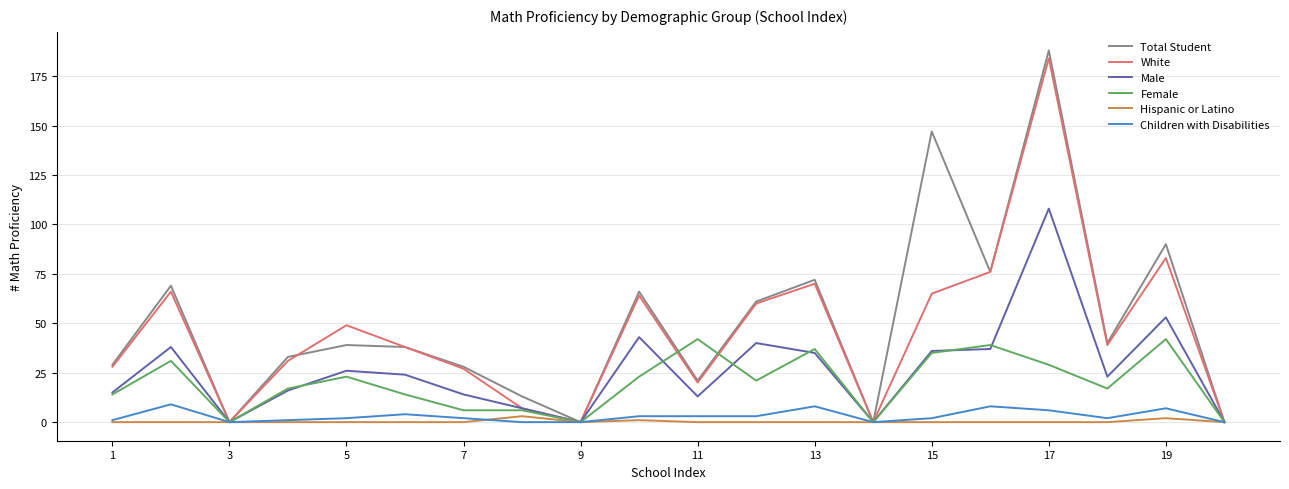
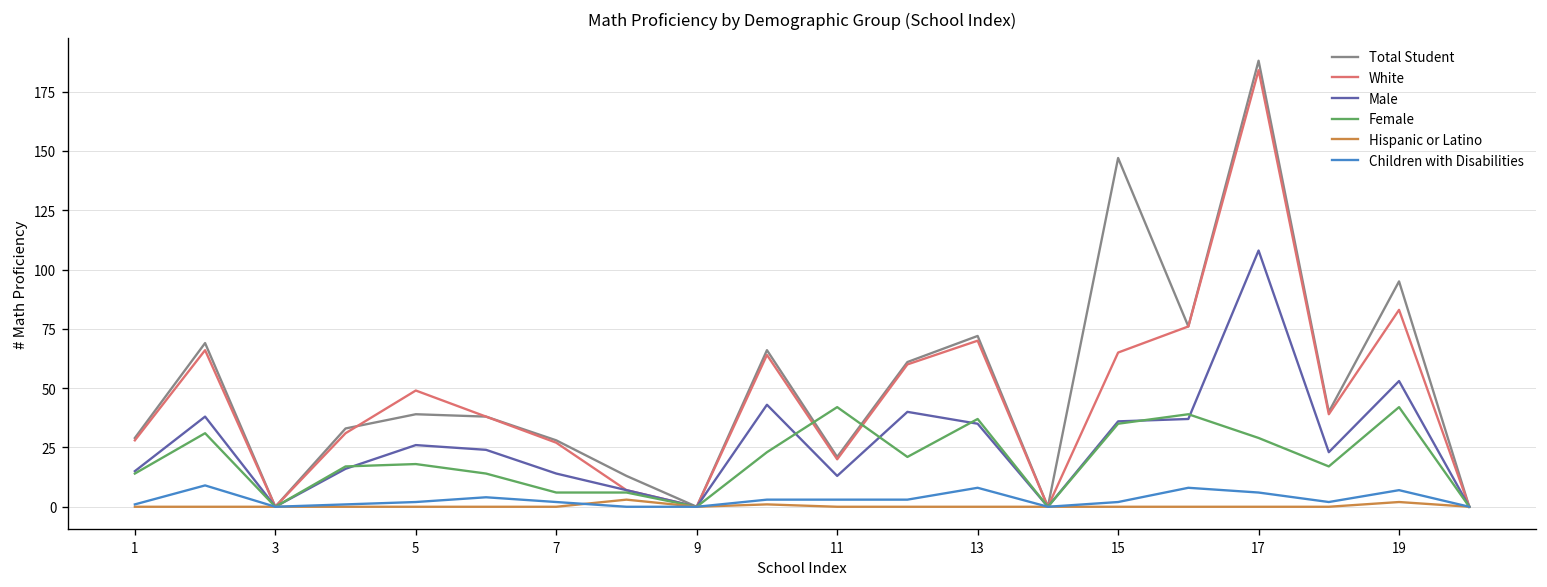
  {
    "Total Student": {
      "5": 39,
      "13": 72,
      "15": 147,
      "17": 188,
-     "19": 90
+     "19": 95
    },
    "Female": {
-     "5": 23,
+     "5": 18,
      "7": 6,
      "11": 42,
      "13": 37,
      "17": 29,
      "19": 42
    }
  }
